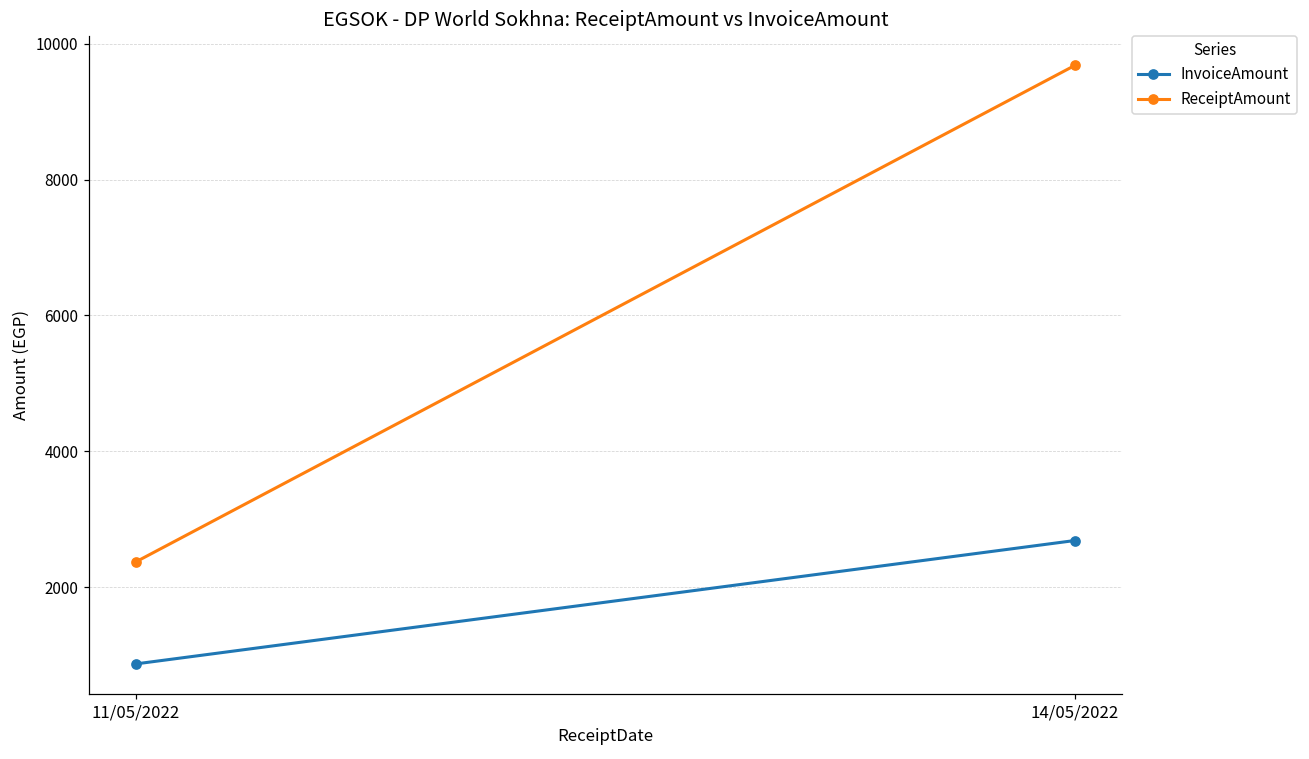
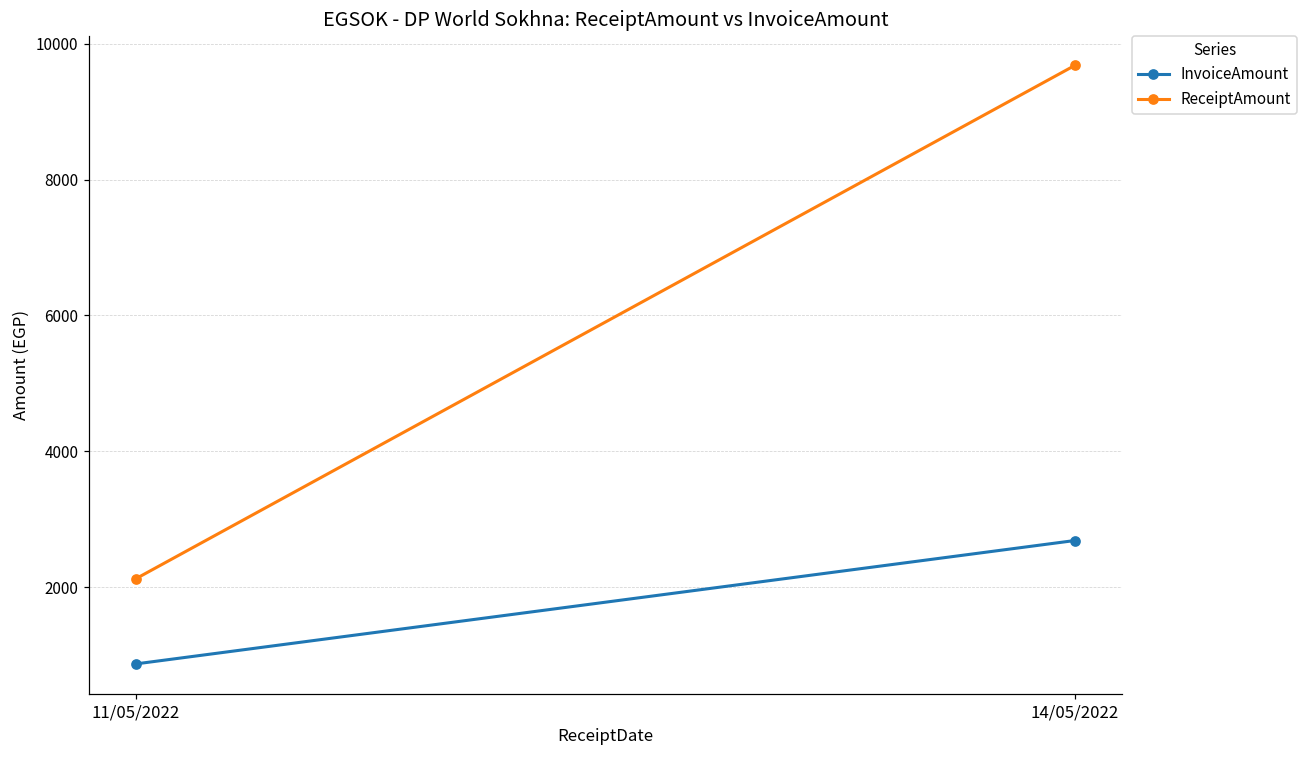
  {
    "InvoiceAmount": {
      "11/05/2022": 900,
      "14/05/2022": 2700
    },
    "ReceiptAmount": {
-     "11/05/2022": 2400,
+     "11/05/2022": 2100,
      "14/05/2022": 9700
    }
  }
